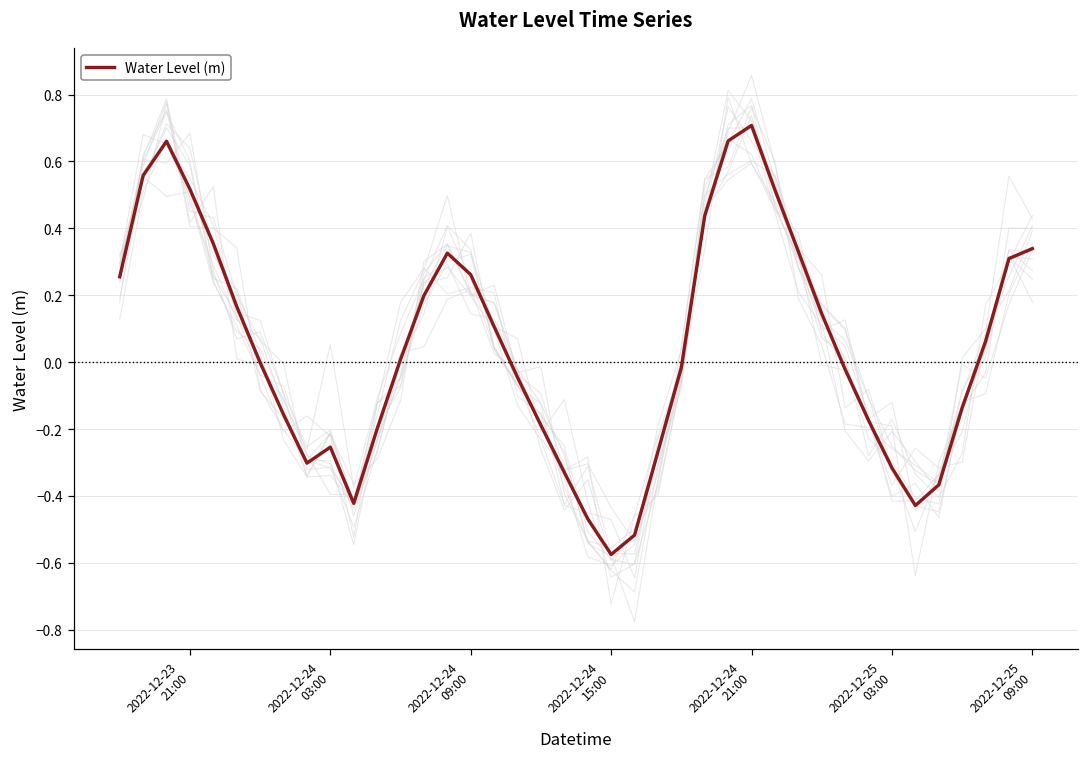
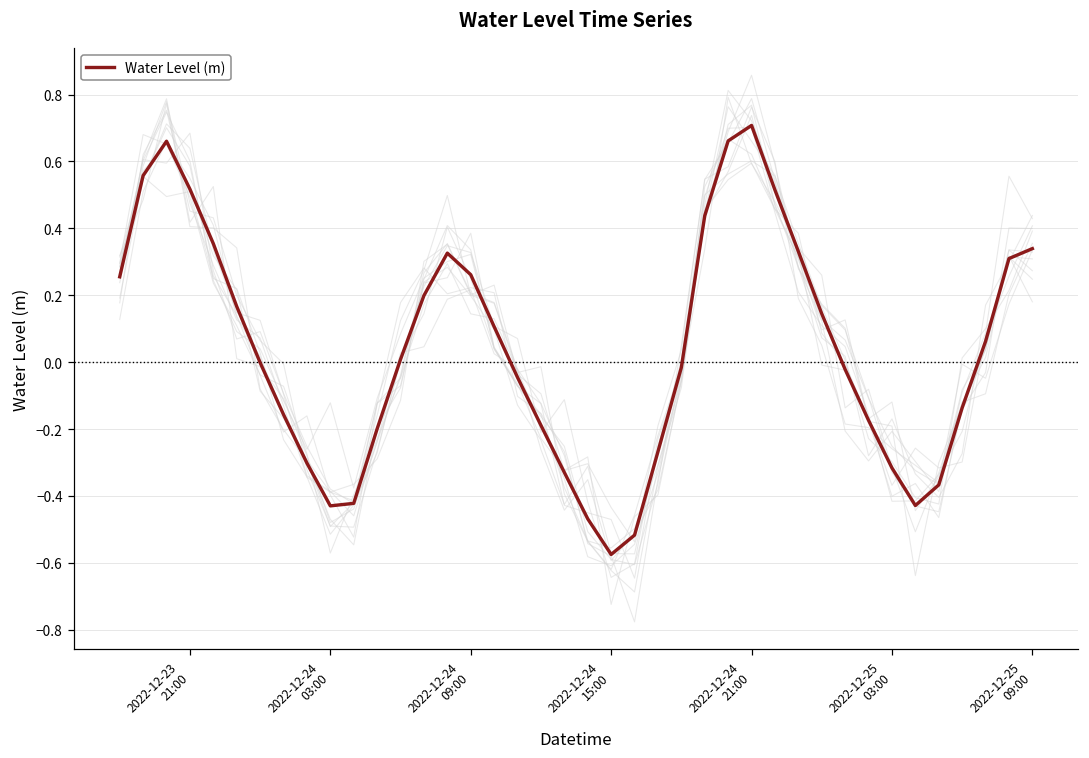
  {
    "Water Level (m)": {
-     "2022-12-24 03:00": -0.25,
+     "2022-12-24 03:00": -0.43,
      "2022-12-24 09:00": 0.26
    }
  }
